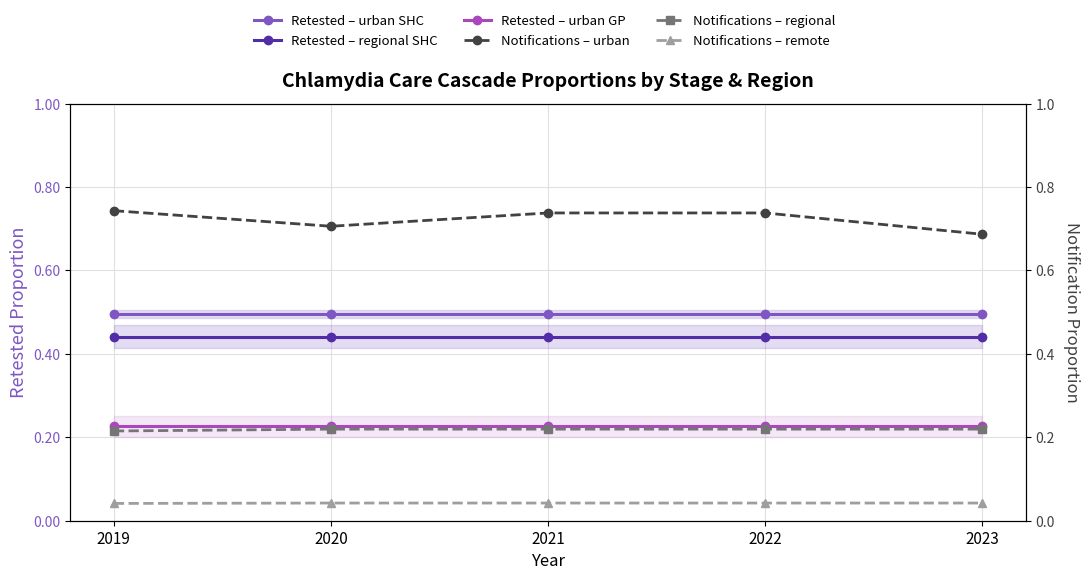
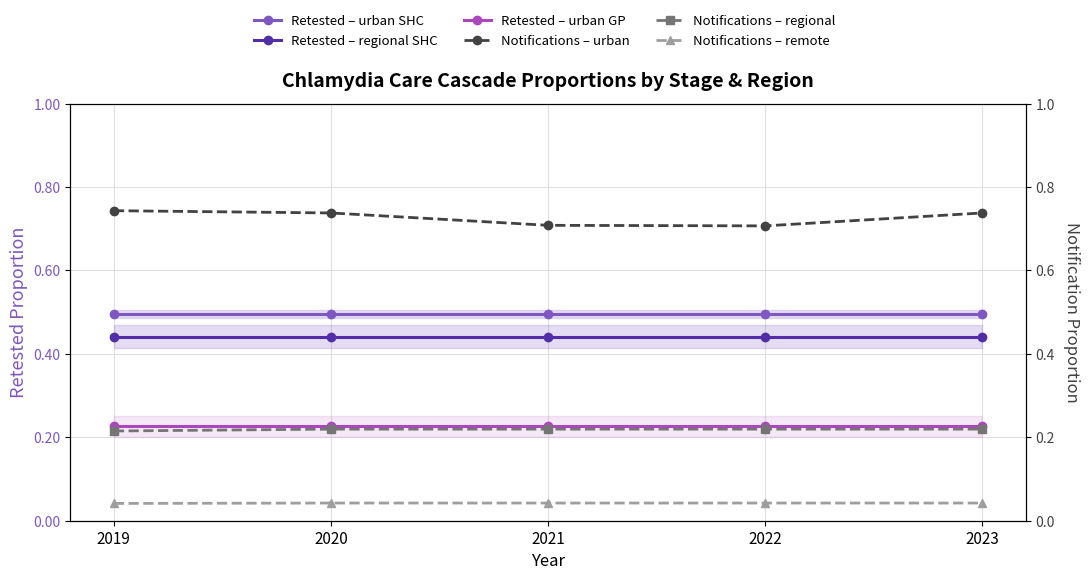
  {
    "Retested – regional SHC": {
      "2019": 0.44,
      "2020": 0.44,
      "2021": 0.44,
      "2022": 0.44,
      "2023": 0.44
    },
    "Notifications – urban": {
      "2019": 0.74,
-     "2020": 0.71,
-     "2021": 0.74,
-     "2022": 0.74,
-     "2023": 0.69
+     "2020": 0.74,
+     "2021": 0.71,
+     "2022": 0.71,
+     "2023": 0.74
    },
    "Notifications – regional": {
      "2019": 0.22,
      "2020": 0.22,
      "2021": 0.22,
      "2022": 0.22,
      "2023": 0.22
    },
    "Notifications – remote": {
      "2019": 0.04,
      "2020": 0.04,
      "2021": 0.04,
      "2022": 0.04,
      "2023": 0.04
    }
  }
